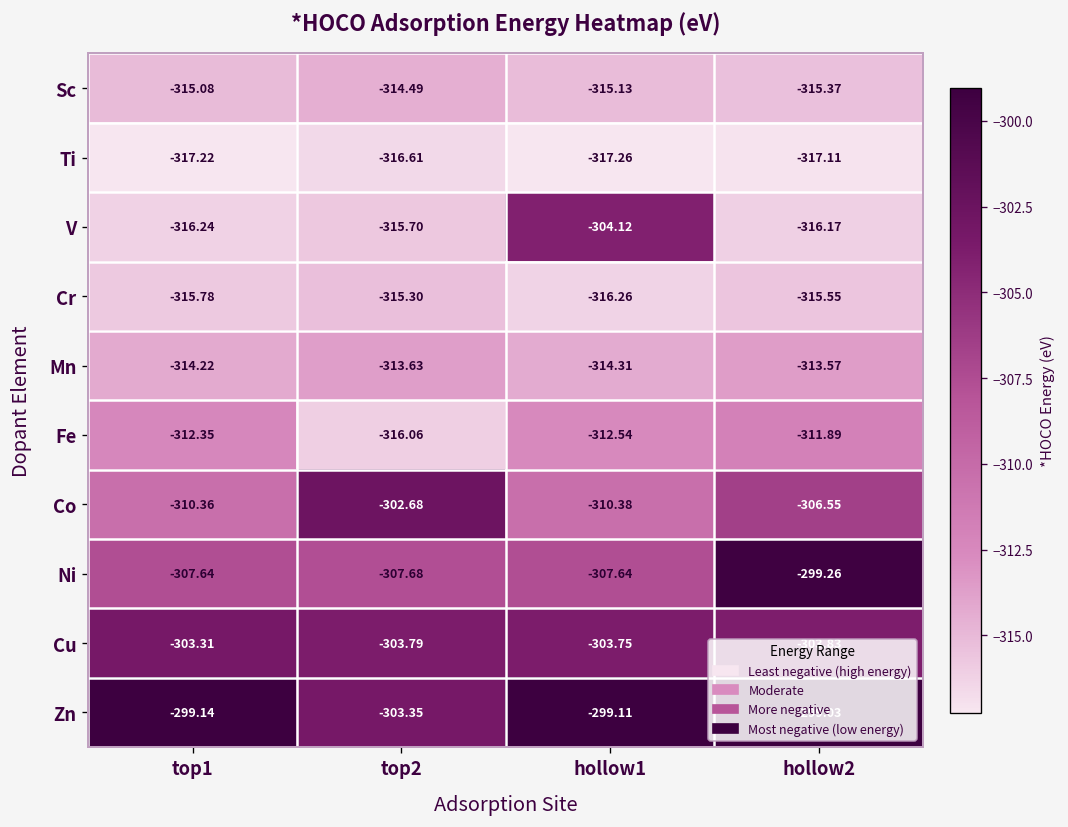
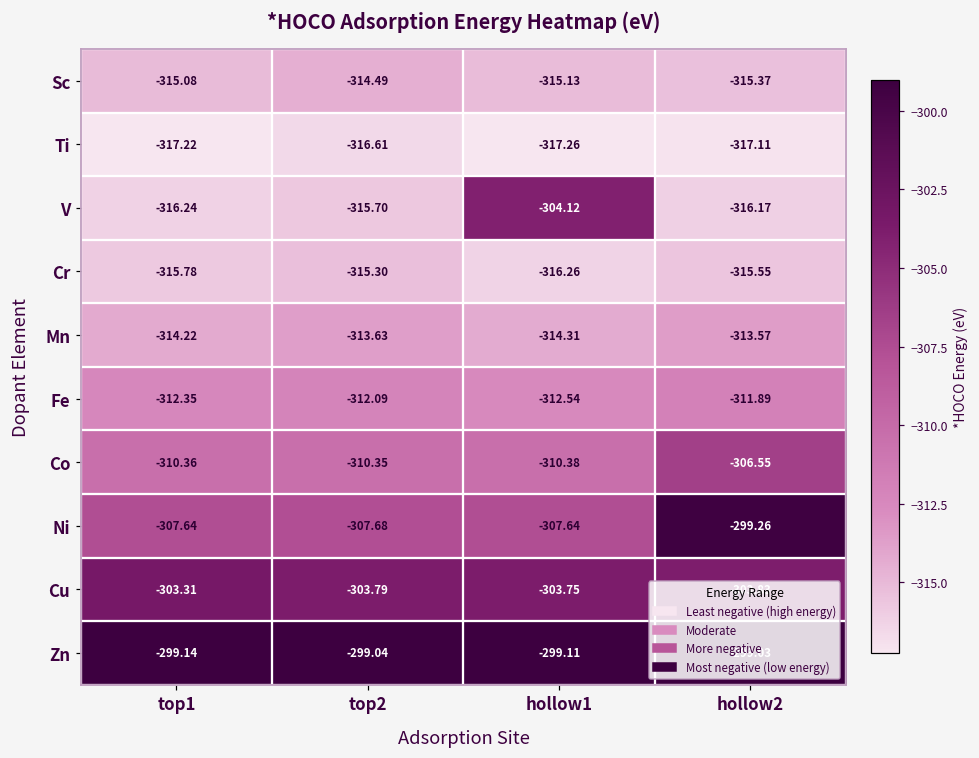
  {
    "Sc": {
      "top1": -315.08,
      "top2": -314.49,
      "hollow1": -315.13,
      "hollow2": -315.37
    },
    "Ti": {
      "top1": -317.22,
      "top2": -316.61,
      "hollow1": -317.26,
      "hollow2": -317.11
    },
    "V": {
      "top1": -316.24,
      "top2": -315.70,
      "hollow1": -304.12,
      "hollow2": -316.17
    },
    "Cr": {
      "top1": -315.78,
      "top2": -315.30,
      "hollow1": -316.26,
      "hollow2": -315.55
    },
    "Mn": {
      "top1": -314.22,
      "top2": -313.63,
      "hollow1": -314.31,
      "hollow2": -313.57
    },
    "Fe": {
      "top1": -312.35,
-     "top2": -316.06,
+     "top2": -312.09,
      "hollow1": -312.54,
      "hollow2": -311.89
    },
    "Co": {
      "top1": -310.36,
-     "top2": -302.68,
+     "top2": -310.35,
      "hollow1": -310.38,
      "hollow2": -306.55
    },
    "Ni": {
      "top1": -307.64,
      "top2": -307.68,
      "hollow1": -307.64,
      "hollow2": -299.26
    },
    "Cu": {
      "top1": -303.31,
      "top2": -303.79,
      "hollow1": -303.75
    },
    "Zn": {
      "top1": -299.14,
-     "top2": -303.35,
+     "top2": -299.04,
      "hollow1": -299.11
    }
  }
